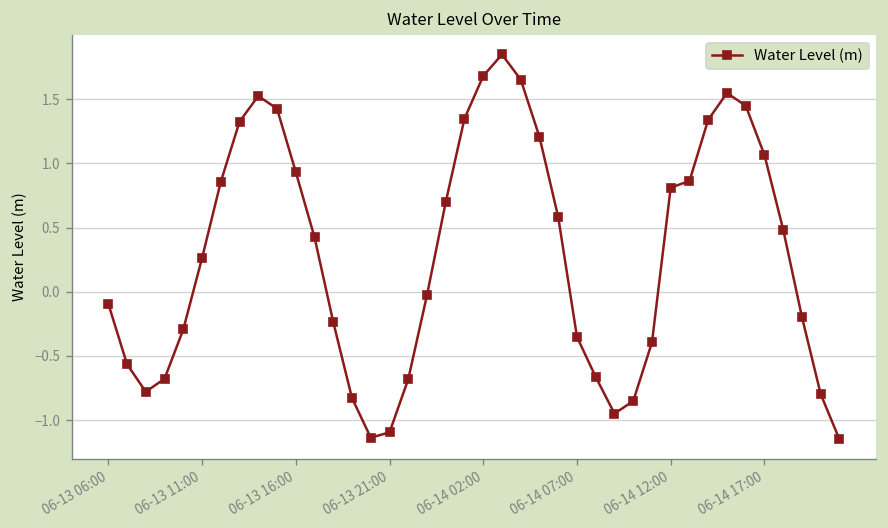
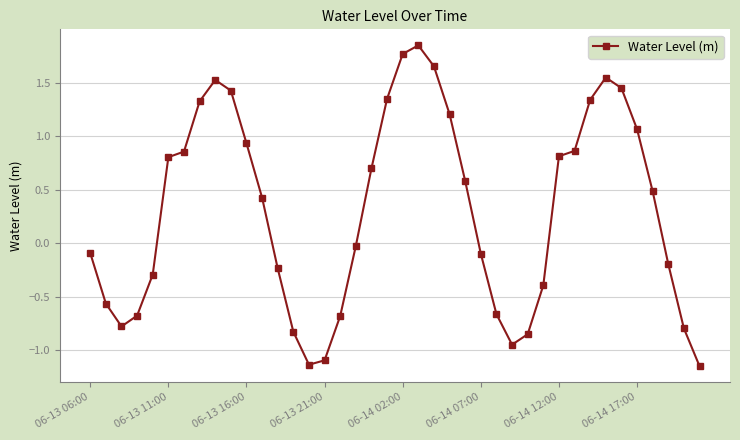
  {
    "06-13 06:00": -0.09,
-   "06-13 11:00": 0.26,
+   "06-13 11:00": 0.80,
    "06-13 16:00": 0.93,
    "06-13 21:00": -1.10,
-   "06-14 02:00": 1.68,
-   "06-14 07:00": -0.35,
+   "06-14 02:00": 1.77,
+   "06-14 07:00": -0.10,
    "06-14 12:00": 0.81,
    "06-14 17:00": 1.07
  }
